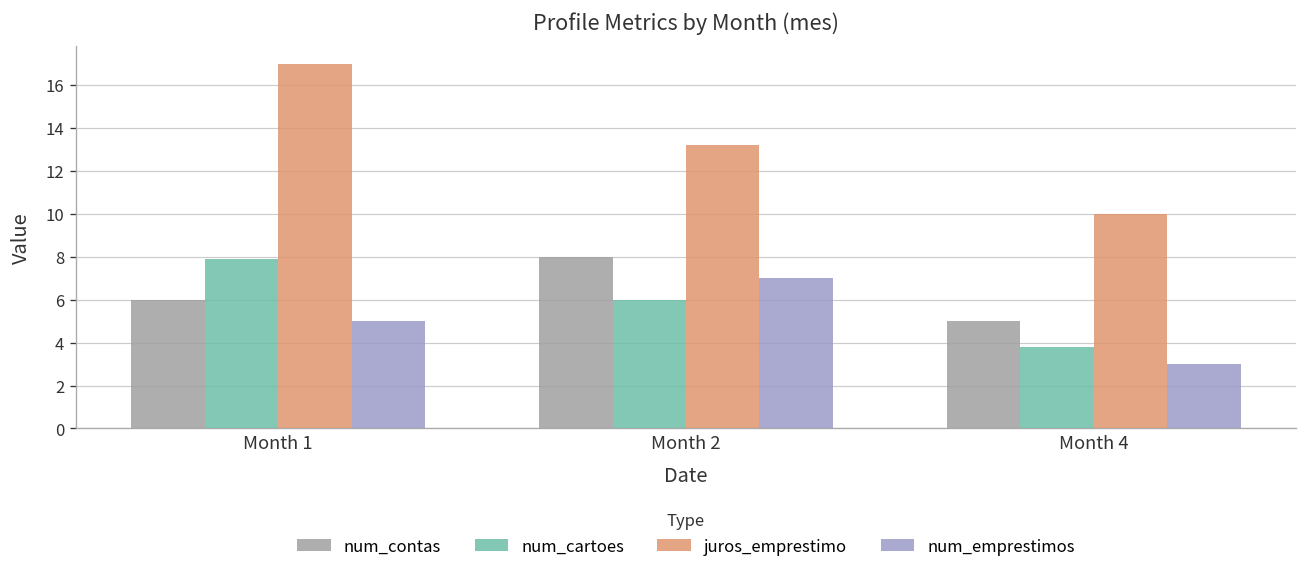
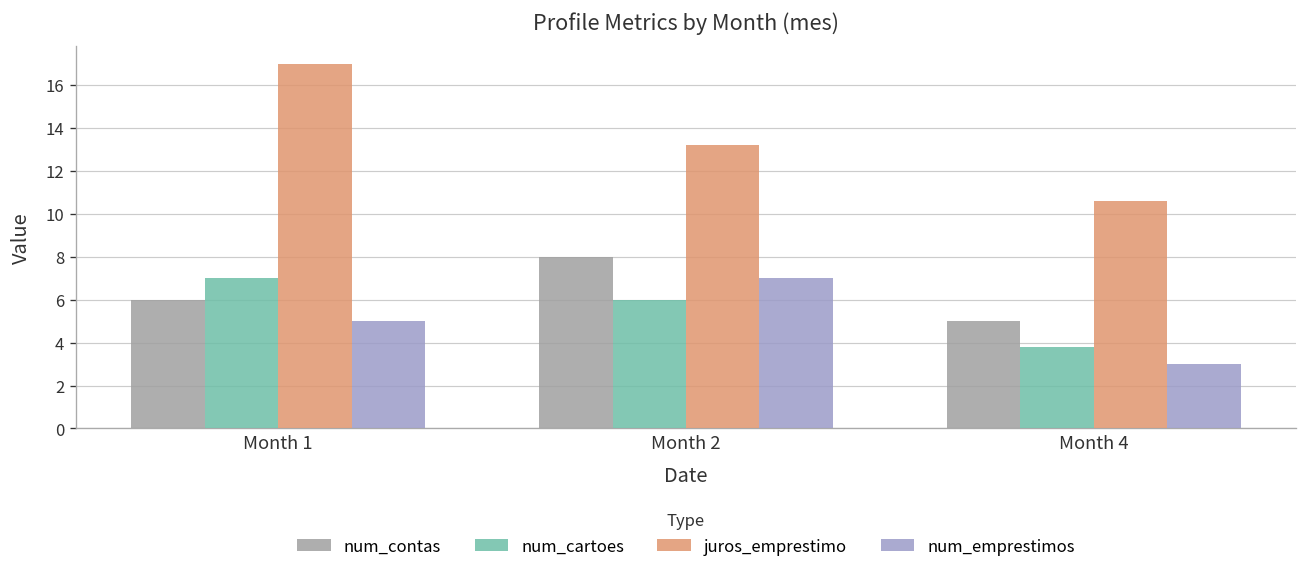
  {
    "num_cartoes": {
-     "Month 1": 7.9,
+     "Month 1": 7.0,
      "Month 2": 6.0,
      "Month 4": 3.8
    },
    "juros_emprestimo": {
      "Month 1": 17.0,
      "Month 2": 13.2,
-     "Month 4": 10.0
+     "Month 4": 10.6
    }
  }
